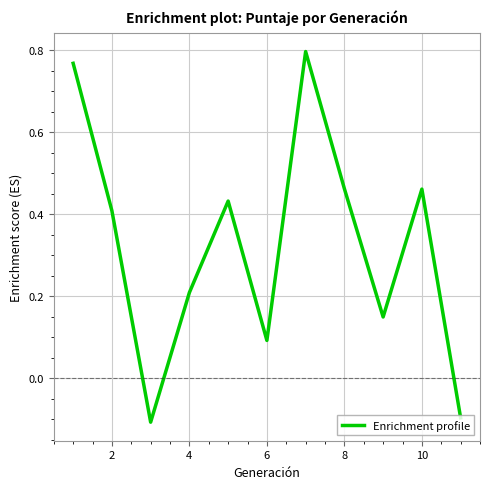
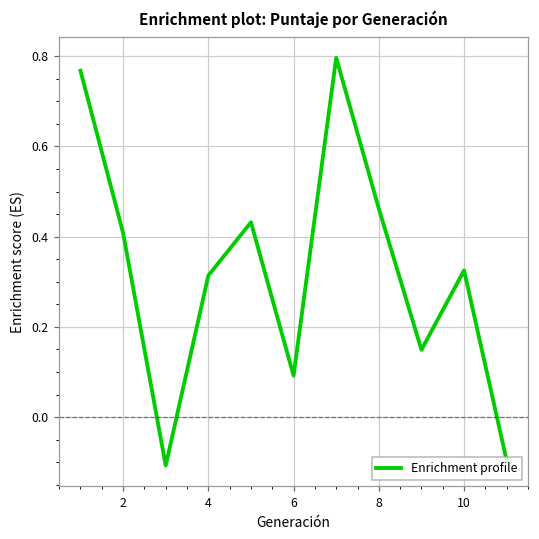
  {
    "2": 0.41,
-   "4": 0.21,
+   "4": 0.31,
    "6": 0.09,
    "8": 0.46,
-   "10": 0.46
+   "10": 0.33
  }
